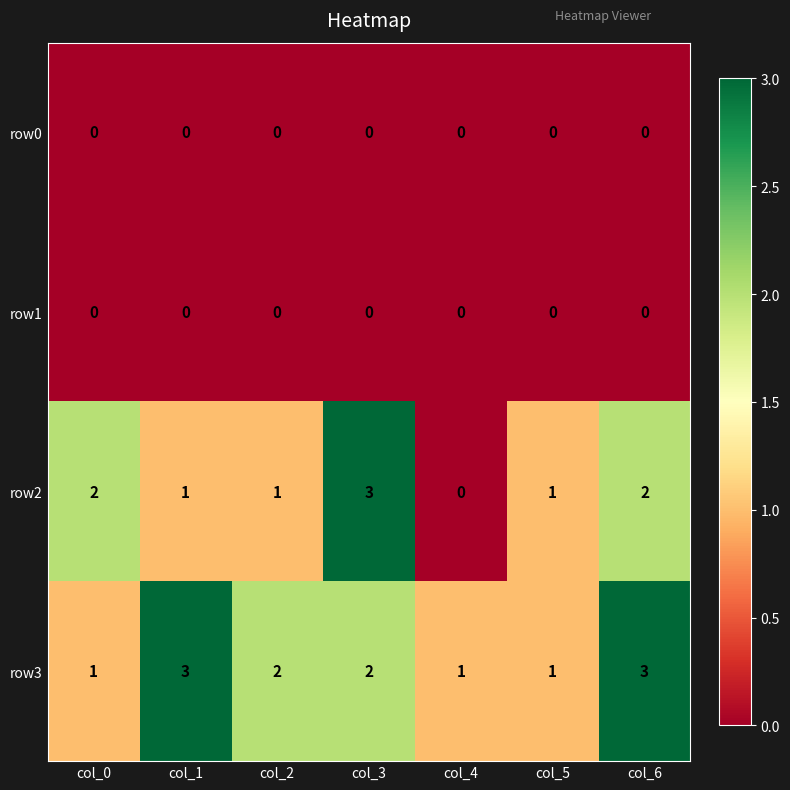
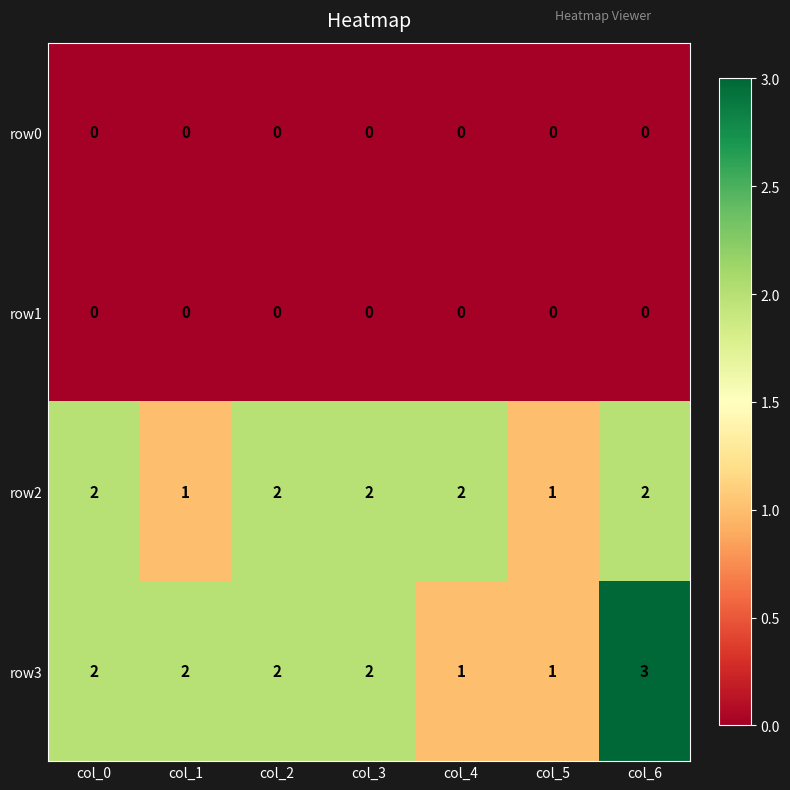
  {
    "row0": {
      "col_0": 0,
      "col_1": 0,
      "col_2": 0,
      "col_3": 0,
      "col_4": 0,
      "col_5": 0,
      "col_6": 0
    },
    "row1": {
      "col_0": 0,
      "col_1": 0,
      "col_2": 0,
      "col_3": 0,
      "col_4": 0,
      "col_5": 0,
      "col_6": 0
    },
    "row2": {
      "col_0": 2,
      "col_1": 1,
-     "col_2": 1,
-     "col_3": 3,
-     "col_4": 0,
+     "col_2": 2,
+     "col_3": 2,
+     "col_4": 2,
      "col_5": 1,
      "col_6": 2
    },
    "row3": {
-     "col_0": 1,
-     "col_1": 3,
+     "col_0": 2,
+     "col_1": 2,
      "col_2": 2,
      "col_3": 2,
      "col_4": 1,
      "col_5": 1,
      "col_6": 3
    }
  }
